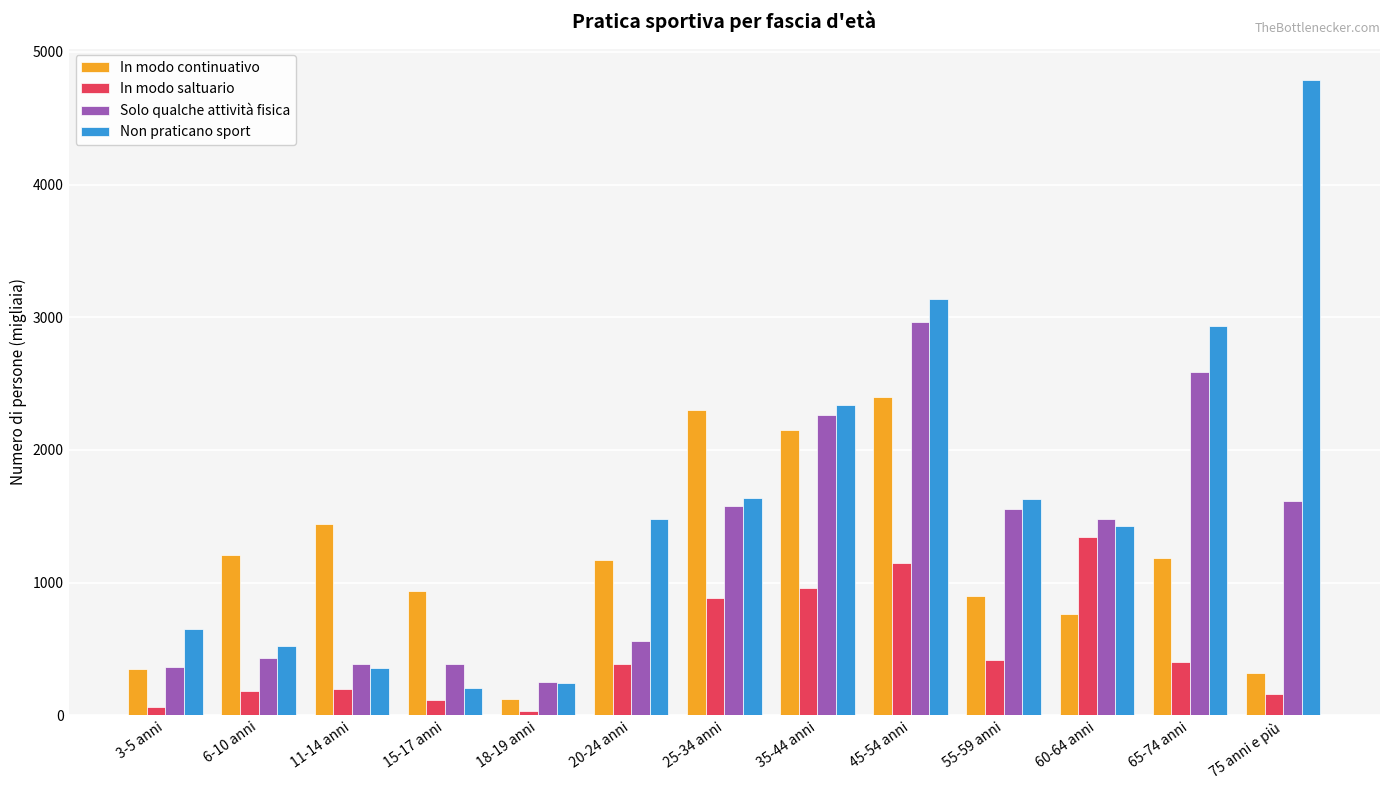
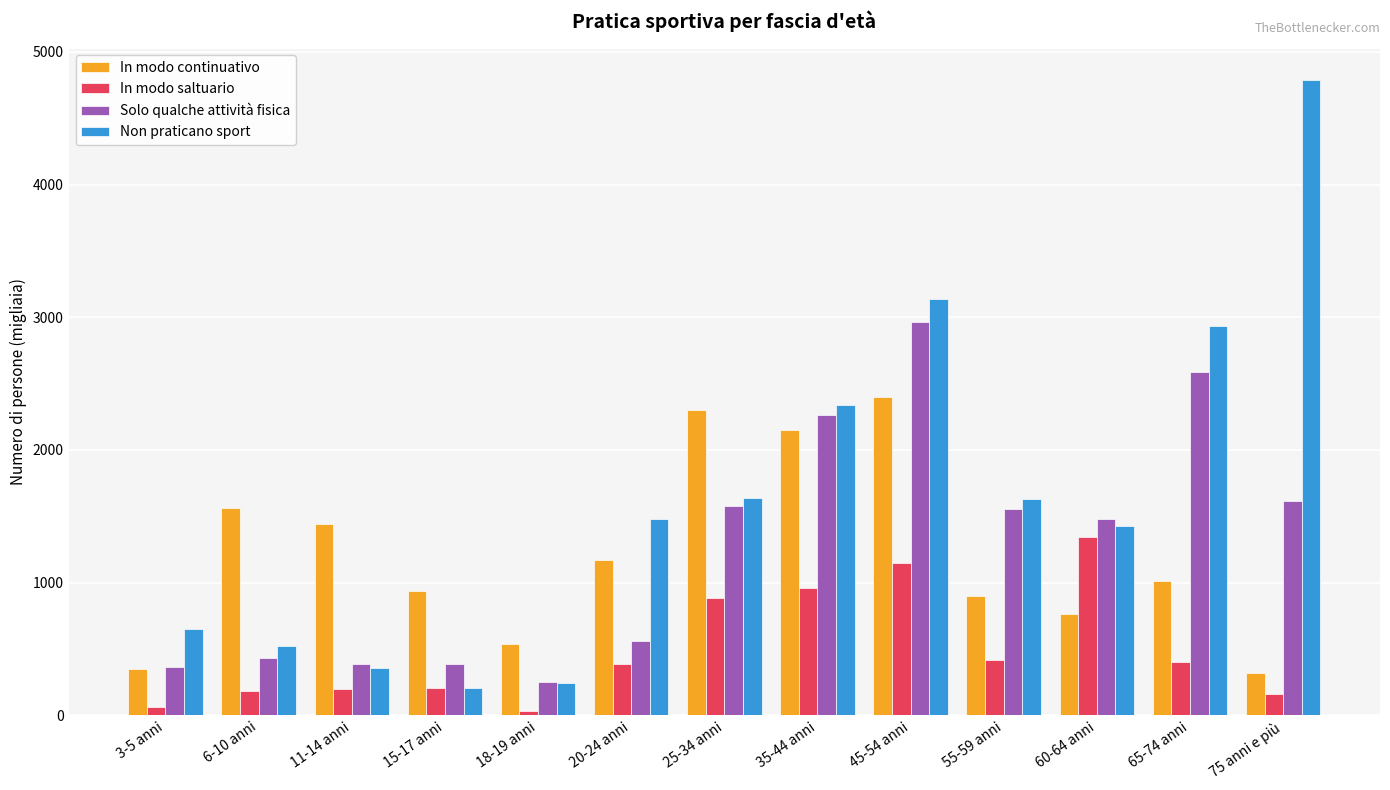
  {
    "In modo continuativo": {
      "3-5 anni": 350,
-     "6-10 anni": 1210,
+     "6-10 anni": 1570,
      "11-14 anni": 1440,
      "15-17 anni": 940,
-     "18-19 anni": 130,
+     "18-19 anni": 540,
      "20-24 anni": 1170,
      "25-34 anni": 2300,
      "35-44 anni": 2150,
      "45-54 anni": 2400,
      "55-59 anni": 900,
      "60-64 anni": 760,
-     "65-74 anni": 1190,
+     "65-74 anni": 1010,
      "75 anni e più": 320
    },
    "In modo saltuario": {
      "3-5 anni": 60,
      "6-10 anni": 180,
      "11-14 anni": 200,
-     "15-17 anni": 120,
+     "15-17 anni": 210,
      "18-19 anni": 30,
      "20-24 anni": 390,
      "25-34 anni": 890,
      "35-44 anni": 960,
      "45-54 anni": 1150,
      "55-59 anni": 420,
      "60-64 anni": 1350,
      "65-74 anni": 400,
      "75 anni e più": 160
    },
    "Solo qualche attività fisica": {
      "3-5 anni": 360,
      "6-10 anni": 430,
      "11-14 anni": 380,
      "15-17 anni": 380,
      "18-19 anni": 250,
      "20-24 anni": 560,
      "25-34 anni": 1580,
      "35-44 anni": 2260,
      "45-54 anni": 2970,
      "55-59 anni": 1560,
      "60-64 anni": 1480,
      "65-74 anni": 2590,
      "75 anni e più": 1620
    },
    "Non praticano sport": {
      "3-5 anni": 650,
      "6-10 anni": 520,
      "11-14 anni": 350,
      "15-17 anni": 200,
      "18-19 anni": 240,
      "20-24 anni": 1480,
      "25-34 anni": 1640,
      "35-44 anni": 2340,
      "45-54 anni": 3130,
      "55-59 anni": 1630,
      "60-64 anni": 1430,
      "65-74 anni": 2940,
      "75 anni e più": 4790
    }
  }
